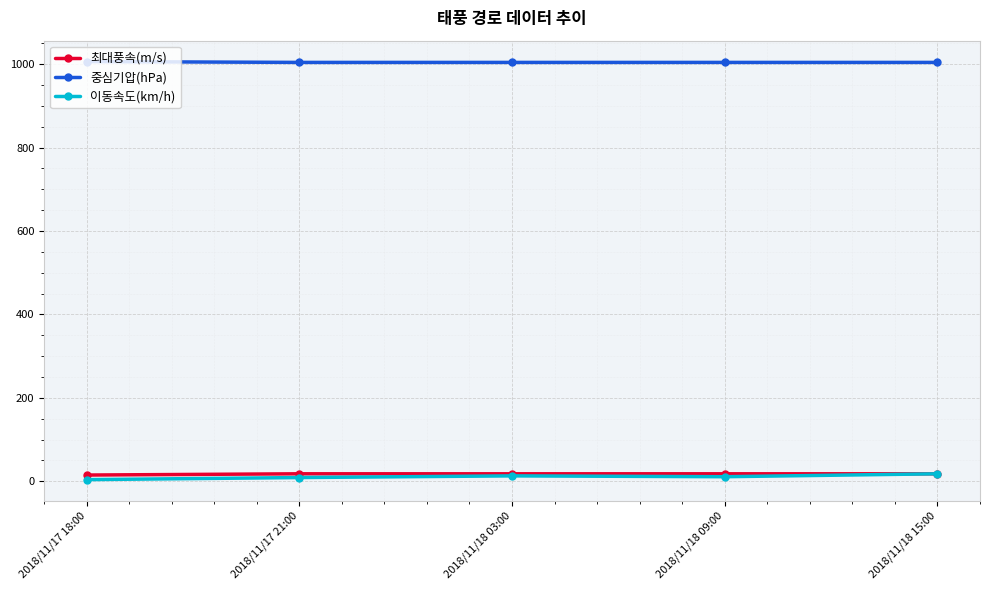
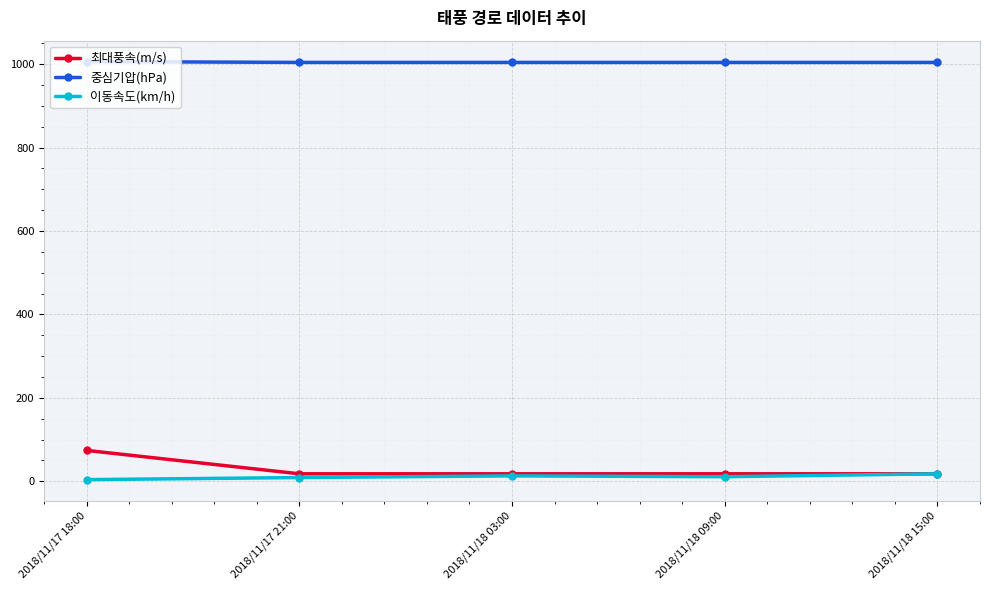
  {
    "최대풍속(m/s)": {
-     "2018/11/17 18:00": 20,
+     "2018/11/17 18:00": 70,
      "2018/11/17 21:00": 20,
      "2018/11/18 09:00": 20
    },
    "중심기압(hPa)": {
      "2018/11/17 21:00": 1000,
      "2018/11/18 03:00": 1000,
      "2018/11/18 09:00": 1000,
      "2018/11/18 15:00": 1000
    },
    "이동속도(km/h)": {
      "2018/11/17 18:00": 0,
      "2018/11/17 21:00": 10,
      "2018/11/18 09:00": 10
    }
  }
